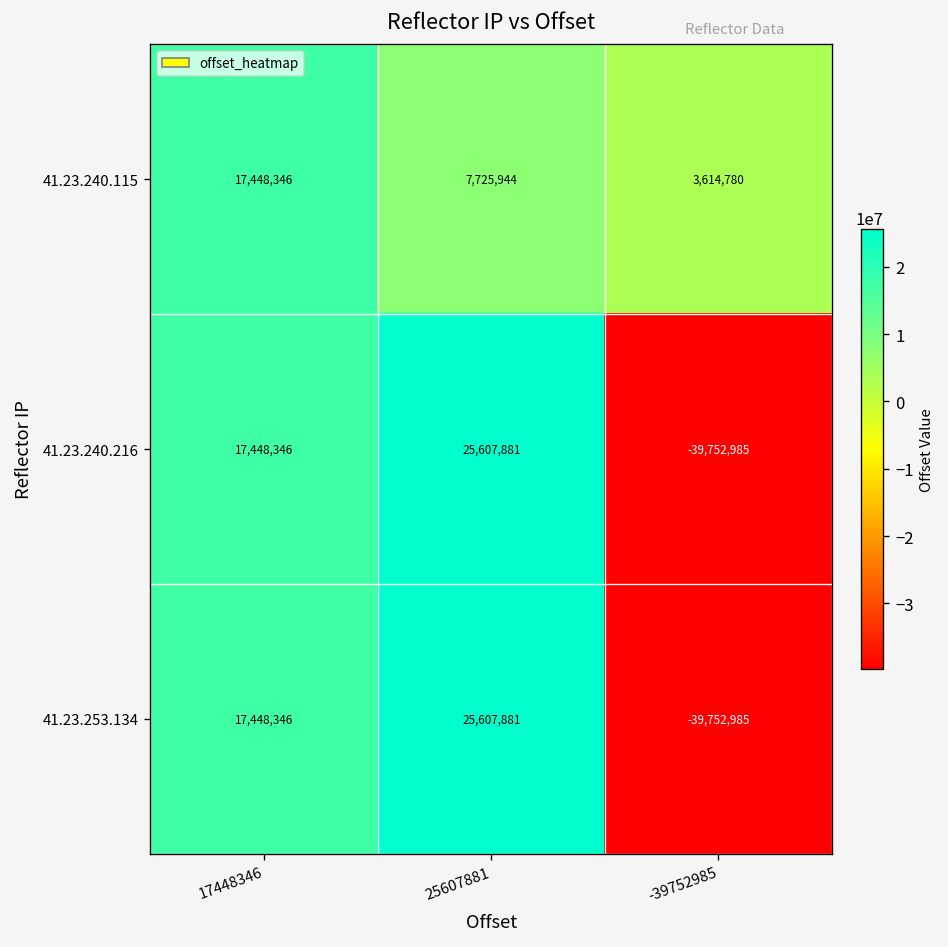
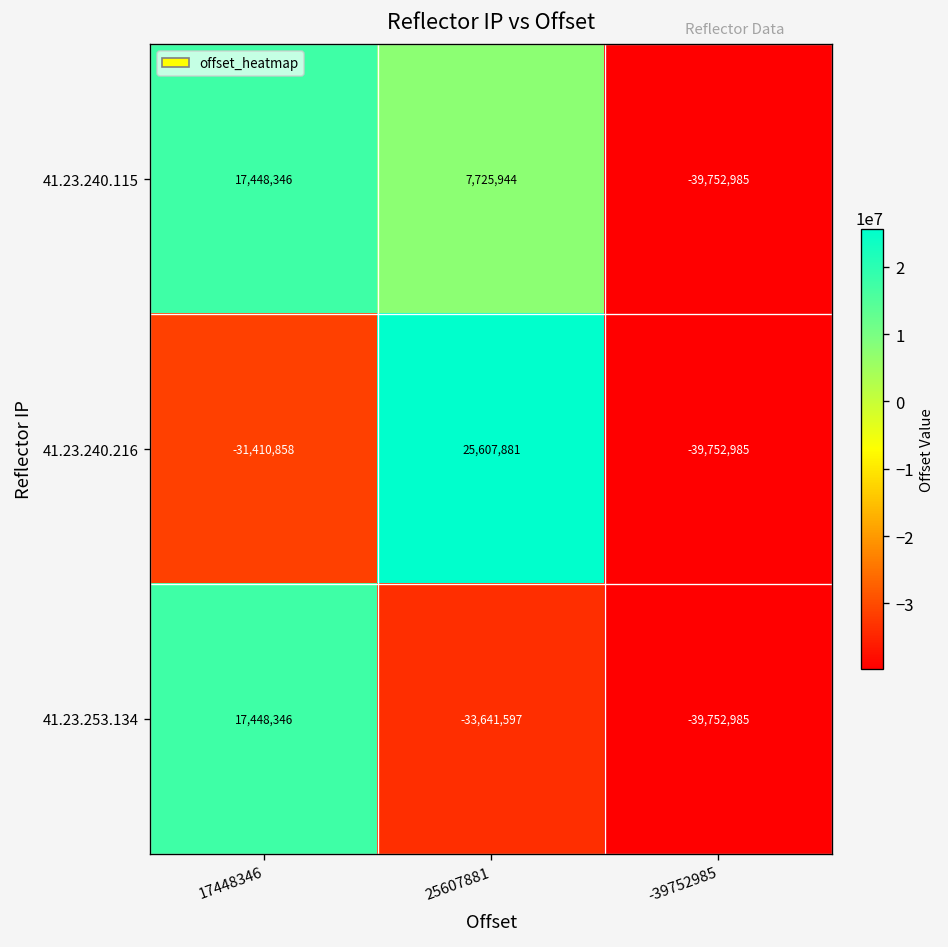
  {
    "41.23.240.115": {
      "17448346": "17,448,346",
      "25607881": "7,725,944",
-     "-39752985": "3,614,780"
+     "-39752985": "-39,752,985"
    },
    "41.23.240.216": {
-     "17448346": "17,448,346",
+     "17448346": "-31,410,858",
      "25607881": "25,607,881",
      "-39752985": "-39,752,985"
    },
    "41.23.253.134": {
      "17448346": "17,448,346",
-     "25607881": "25,607,881",
+     "25607881": "-33,641,597",
      "-39752985": "-39,752,985"
    }
  }
